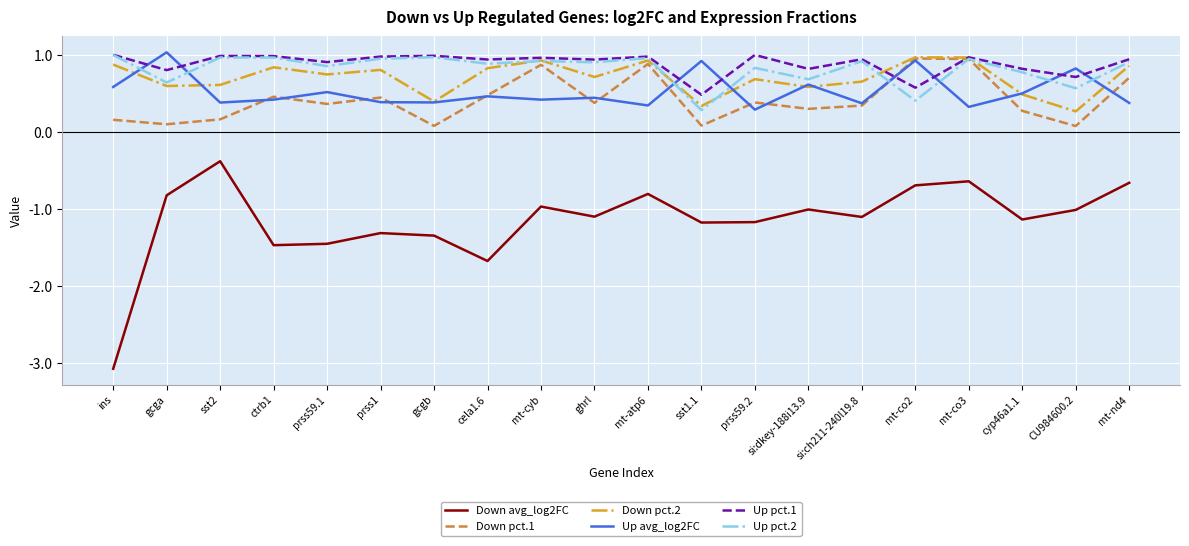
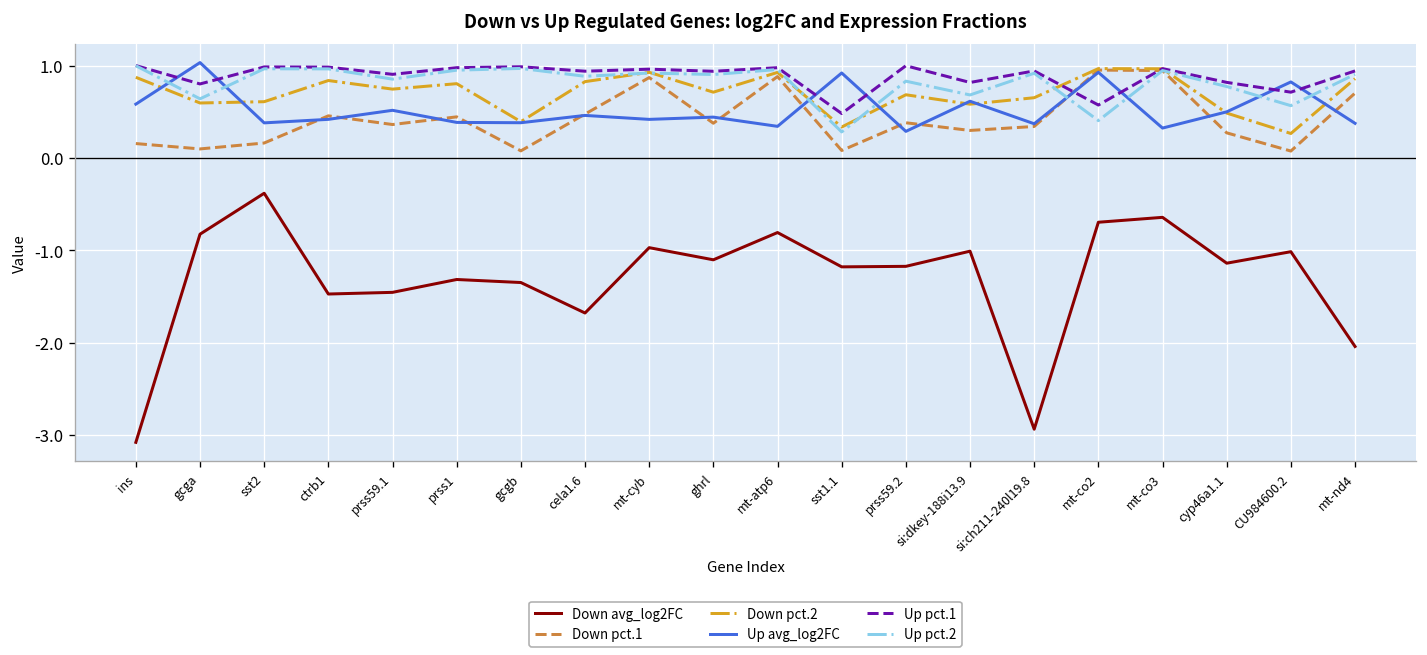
  {
    "Down avg_log2FC": {
      "ins": -3.1,
      "gcga": -0.8,
      "sst2": -0.4,
      "ctrb1": -1.5,
      "prss59.1": -1.5,
      "prss1": -1.3,
      "gcgb": -1.3,
      "cela1.6": -1.7,
      "mt-cyb": -1.0,
      "ghrl": -1.1,
      "mt-atp6": -0.8,
      "sst1.1": -1.2,
      "prss59.2": -1.2,
      "si:dkey-188i13.9": -1.0,
-     "si:ch211-240l19.8": -1.1,
+     "si:ch211-240l19.8": -2.9,
      "mt-co2": -0.7,
      "mt-co3": -0.6,
      "cyp46a1.1": -1.1,
      "CU984600.2": -1.0,
-     "mt-nd4": -0.7
+     "mt-nd4": -2.0
    },
    "Up avg_log2FC": {
      "ins": 0.6,
      "gcga": 1.0,
      "sst2": 0.4,
      "ctrb1": 0.4,
      "prss59.1": 0.5,
      "prss1": 0.4,
      "mt-cyb": 0.4,
      "ghrl": 0.4,
      "mt-atp6": 0.3,
      "sst1.1": 0.9,
      "prss59.2": 0.3,
      "mt-co3": 0.3,
      "CU984600.2": 0.8,
      "mt-nd4": 0.4
    },
    "Up pct.1": {
      "gcga": 0.8,
      "prss59.1": 0.9,
      "cela1.6": 0.9,
      "mt-cyb": 1.0,
      "ghrl": 0.9,
      "sst1.1": 0.5,
      "prss59.2": 1.0,
      "si:dkey-188i13.9": 0.8,
      "mt-co2": 0.6,
      "cyp46a1.1": 0.8,
      "CU984600.2": 0.7,
      "mt-nd4": 0.9
    },
    "Up pct.2": {
      "gcga": 0.6,
      "prss59.1": 0.9,
      "cela1.6": 0.9,
      "ghrl": 0.9,
      "sst1.1": 0.3,
      "prss59.2": 0.8,
      "si:dkey-188i13.9": 0.7,
      "mt-co2": 0.4,
      "cyp46a1.1": 0.8,
      "CU984600.2": 0.6,
      "mt-nd4": 0.9
    }
  }
